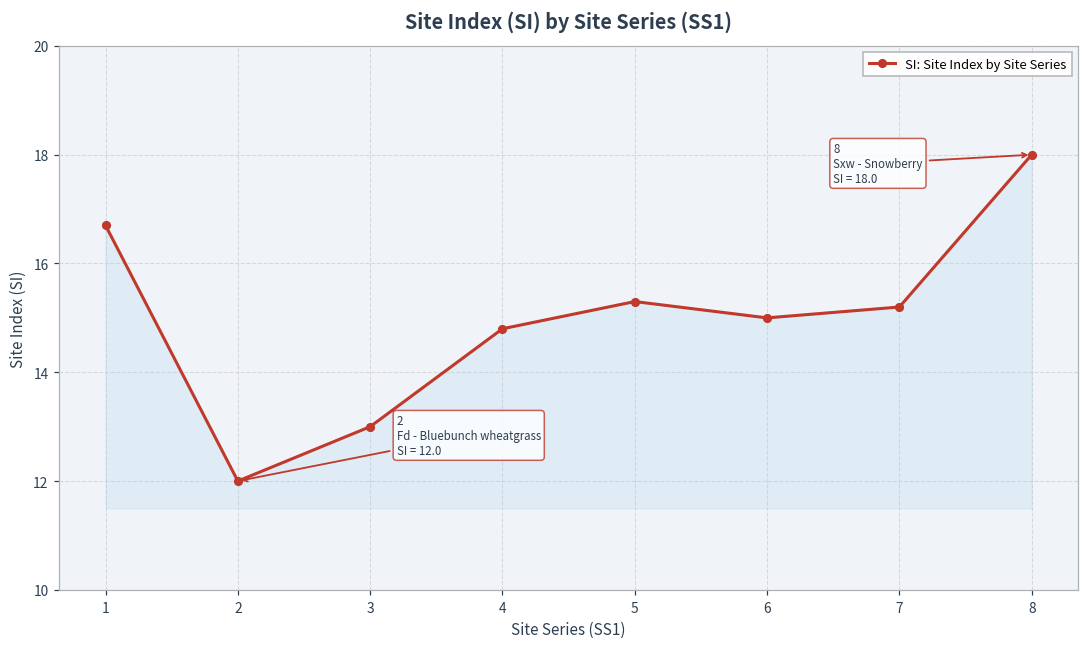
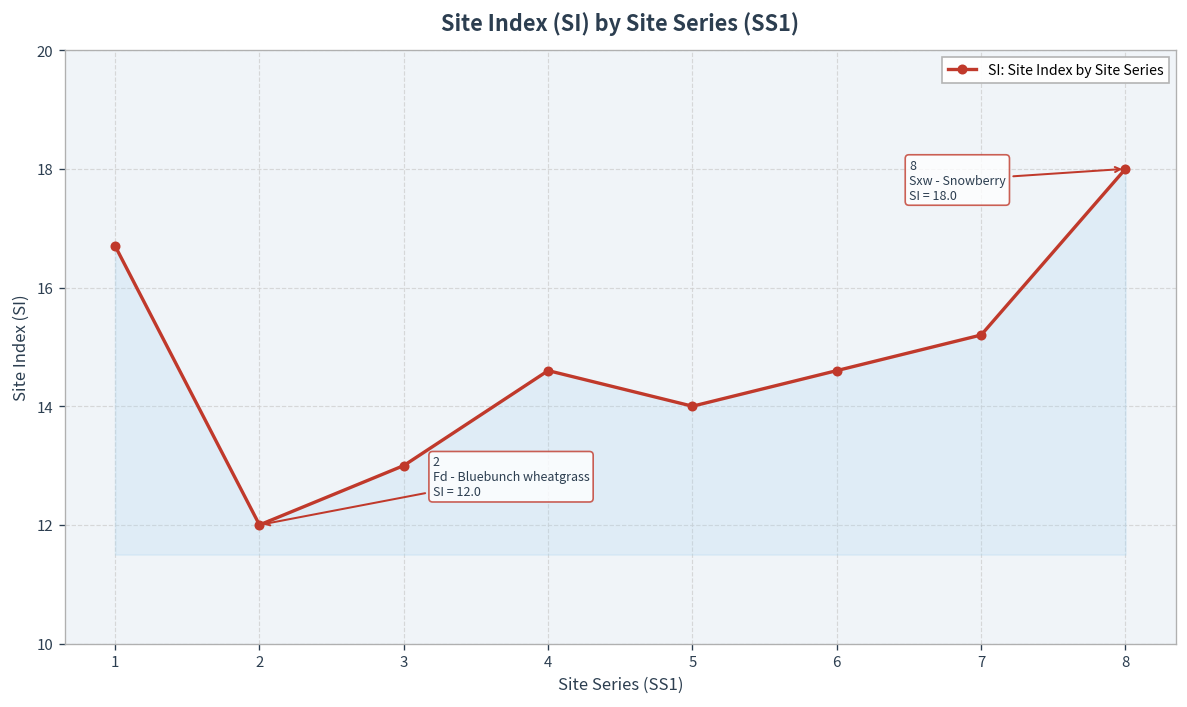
  {
    "1": 16.7,
    "2": 12.0,
-   "4": 14.8,
-   "5": 15.3,
-   "6": 15.0,
+   "4": 14.6,
+   "5": 14.0,
+   "6": 14.6,
    "7": 15.2
  }
